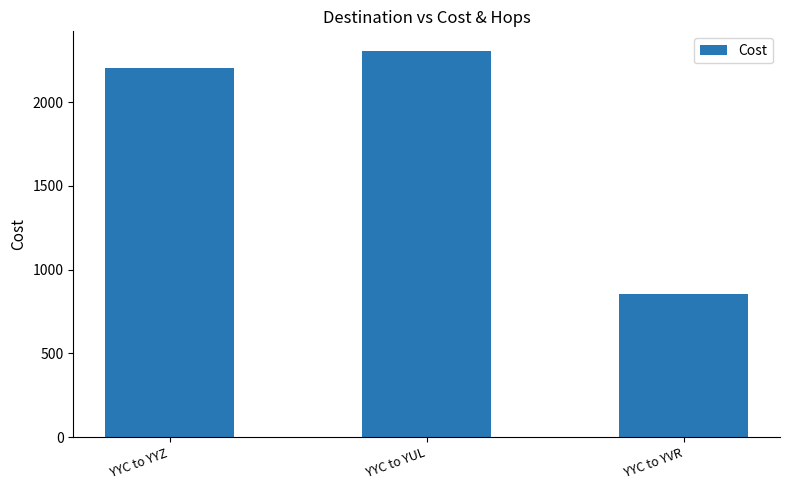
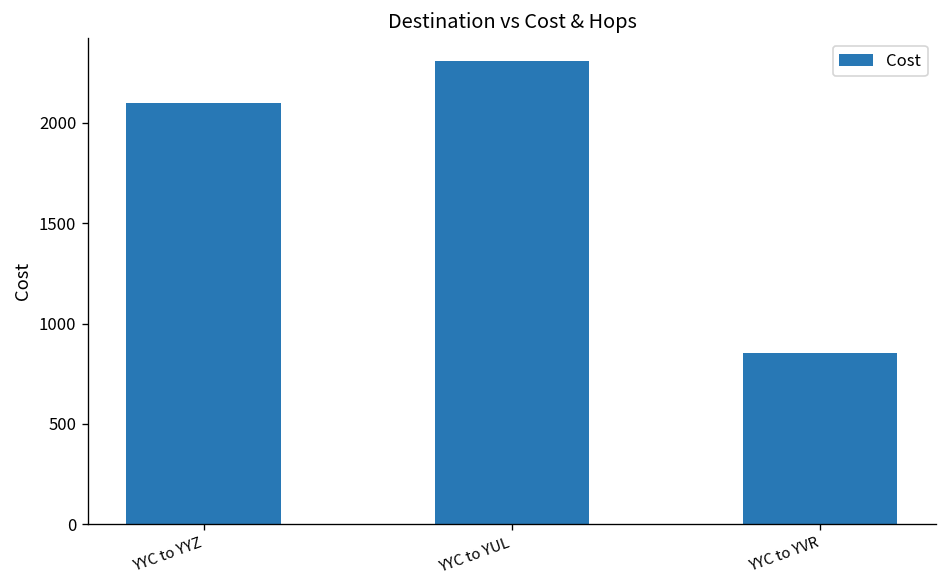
  {
-   "YYC to YYZ": 2210,
+   "YYC to YYZ": 2100,
    "YYC to YUL": 2310,
    "YYC to YVR": 850
  }
